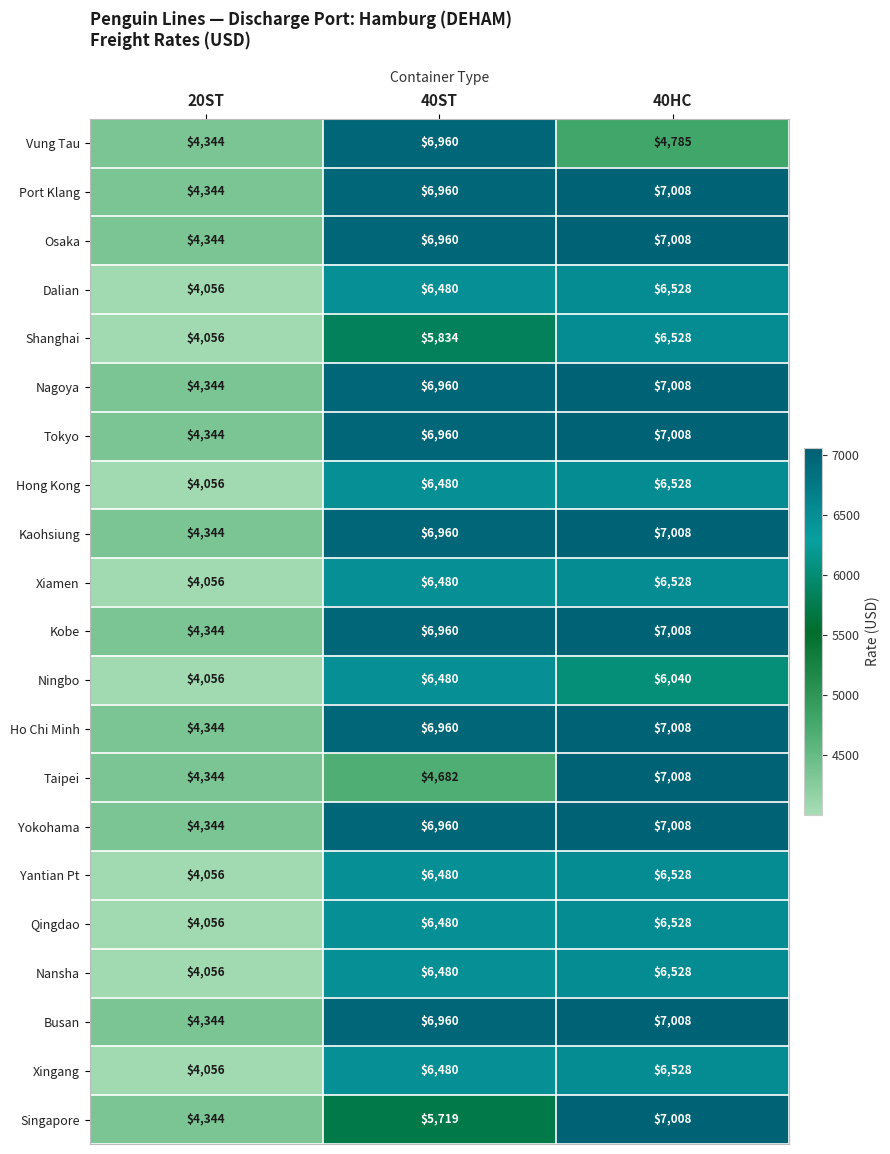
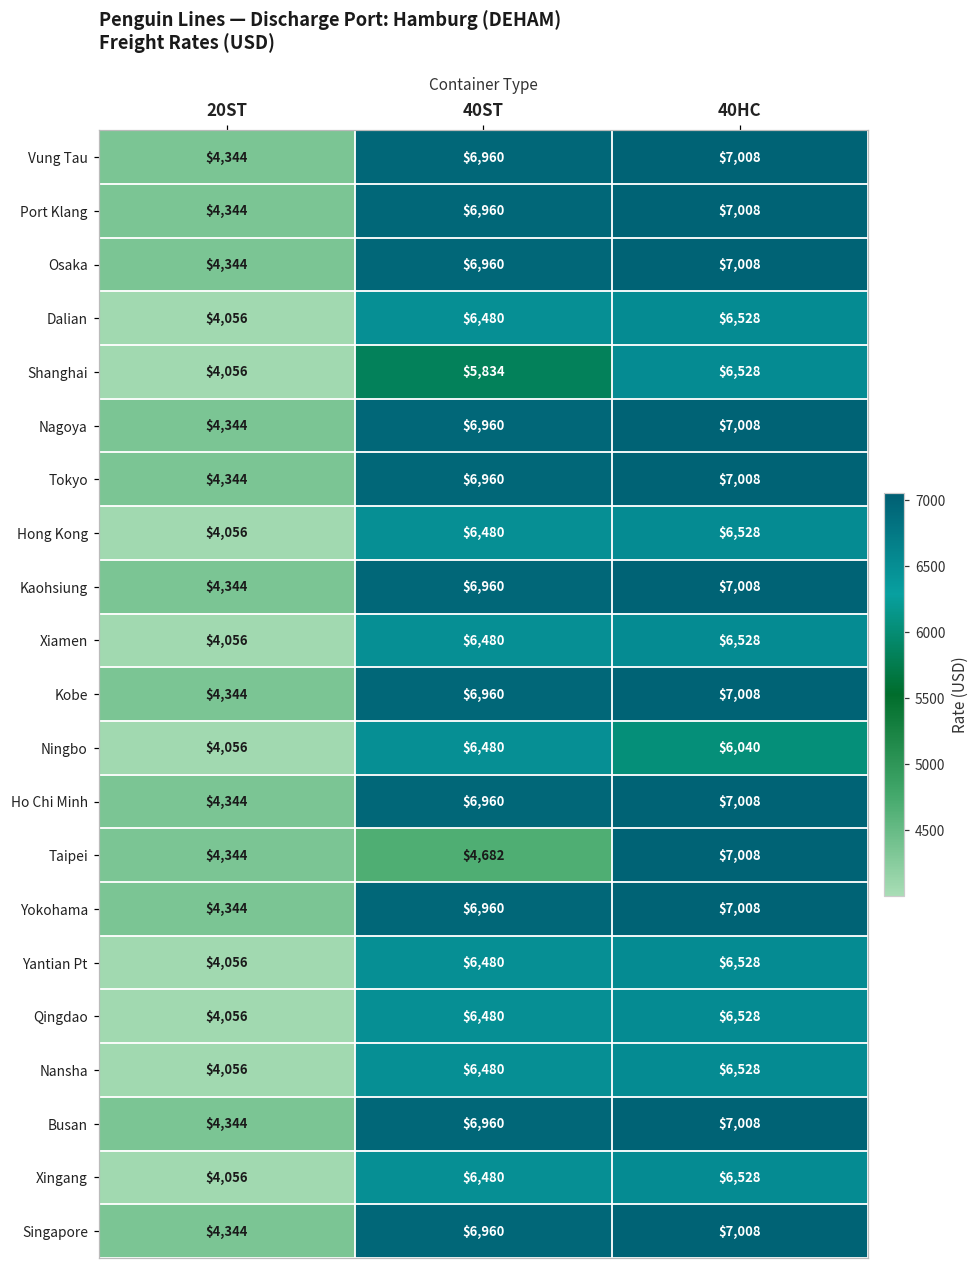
  {
    "Vung Tau": {
      "20ST": "$4,344",
      "40ST": "$6,960",
-     "40HC": "$4,785"
+     "40HC": "$7,008"
    },
    "Port Klang": {
      "20ST": "$4,344",
      "40ST": "$6,960",
      "40HC": "$7,008"
    },
    "Osaka": {
      "20ST": "$4,344",
      "40ST": "$6,960",
      "40HC": "$7,008"
    },
    "Dalian": {
      "20ST": "$4,056",
      "40ST": "$6,480",
      "40HC": "$6,528"
    },
    "Shanghai": {
      "20ST": "$4,056",
      "40ST": "$5,834",
      "40HC": "$6,528"
    },
    "Nagoya": {
      "20ST": "$4,344",
      "40ST": "$6,960",
      "40HC": "$7,008"
    },
    "Tokyo": {
      "20ST": "$4,344",
      "40ST": "$6,960",
      "40HC": "$7,008"
    },
    "Hong Kong": {
      "20ST": "$4,056",
      "40ST": "$6,480",
      "40HC": "$6,528"
    },
    "Kaohsiung": {
      "20ST": "$4,344",
      "40ST": "$6,960",
      "40HC": "$7,008"
    },
    "Xiamen": {
      "20ST": "$4,056",
      "40ST": "$6,480",
      "40HC": "$6,528"
    },
    "Kobe": {
      "20ST": "$4,344",
      "40ST": "$6,960",
      "40HC": "$7,008"
    },
    "Ningbo": {
      "20ST": "$4,056",
      "40ST": "$6,480",
      "40HC": "$6,040"
    },
    "Ho Chi Minh": {
      "20ST": "$4,344",
      "40ST": "$6,960",
      "40HC": "$7,008"
    },
    "Taipei": {
      "20ST": "$4,344",
      "40ST": "$4,682",
      "40HC": "$7,008"
    },
    "Yokohama": {
      "20ST": "$4,344",
      "40ST": "$6,960",
      "40HC": "$7,008"
    },
    "Yantian Pt": {
      "20ST": "$4,056",
      "40ST": "$6,480",
      "40HC": "$6,528"
    },
    "Qingdao": {
      "20ST": "$4,056",
      "40ST": "$6,480",
      "40HC": "$6,528"
    },
    "Nansha": {
      "20ST": "$4,056",
      "40ST": "$6,480",
      "40HC": "$6,528"
    },
    "Busan": {
      "20ST": "$4,344",
      "40ST": "$6,960",
      "40HC": "$7,008"
    },
    "Xingang": {
      "20ST": "$4,056",
      "40ST": "$6,480",
      "40HC": "$6,528"
    },
    "Singapore": {
      "20ST": "$4,344",
-     "40ST": "$5,719",
+     "40ST": "$6,960",
      "40HC": "$7,008"
    }
  }
